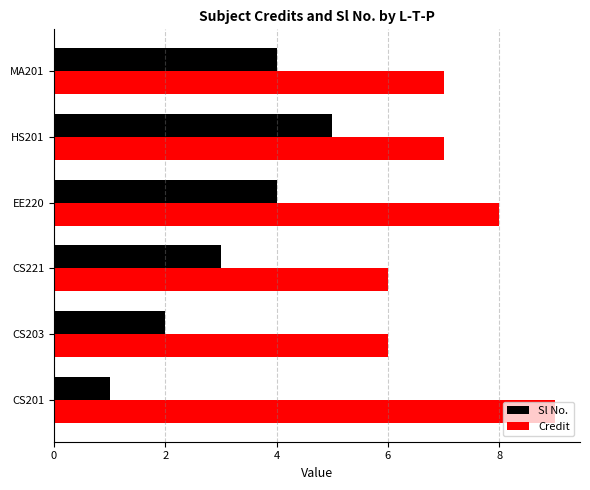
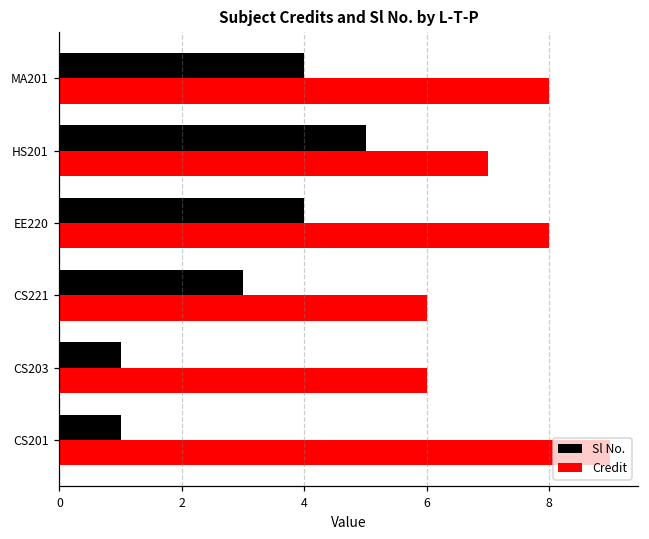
  {
    "Sl No.": {
      "MA201": 4,
      "HS201": 5,
      "EE220": 4,
      "CS221": 3,
-     "CS203": 2,
+     "CS203": 1,
      "CS201": 1
    },
    "Credit": {
-     "MA201": 7,
+     "MA201": 8,
      "HS201": 7,
      "EE220": 8,
      "CS221": 6,
      "CS203": 6
    }
  }
